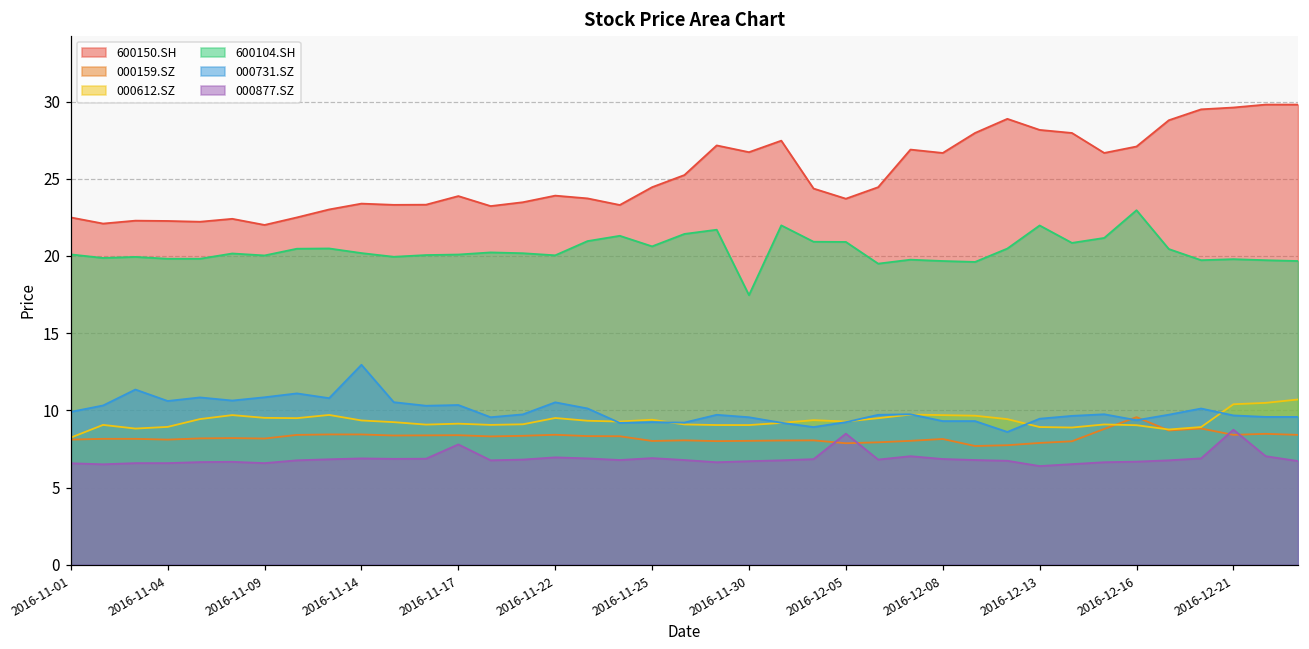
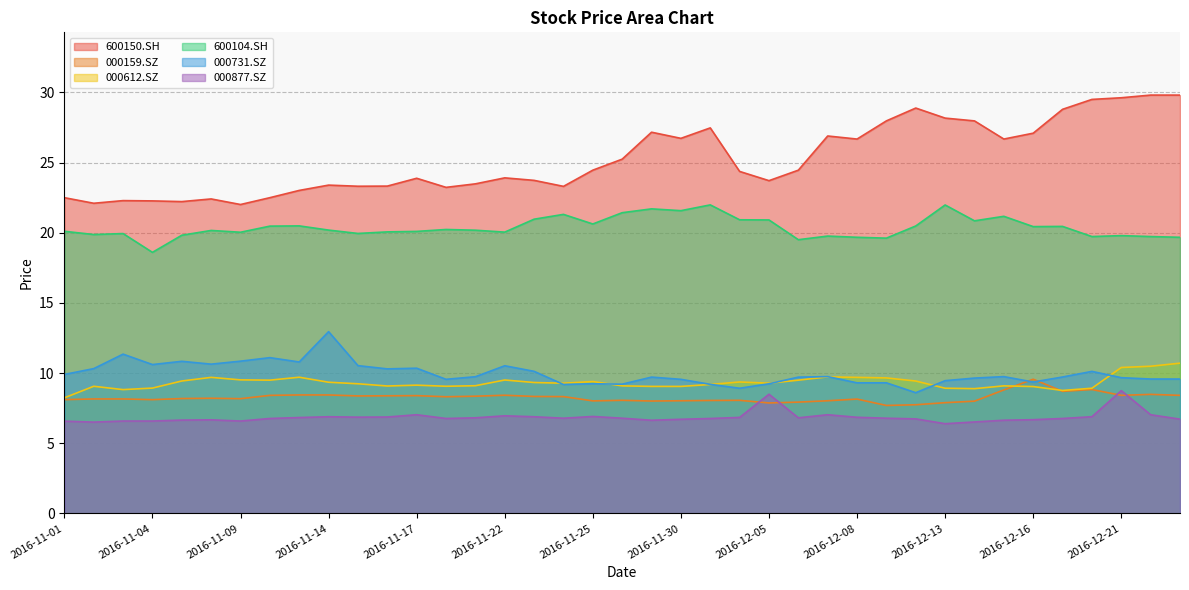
  {
    "600104.SH": {
      "2016-11-01": 20.1,
-     "2016-11-04": 19.8,
+     "2016-11-04": 18.6,
      "2016-11-09": 20.0,
      "2016-11-14": 20.2,
      "2016-11-17": 20.1,
      "2016-11-22": 20.0,
      "2016-11-25": 20.6,
-     "2016-11-30": 17.5,
+     "2016-11-30": 21.6,
      "2016-12-05": 20.9,
      "2016-12-08": 19.7,
      "2016-12-13": 22.0,
-     "2016-12-16": 23.0,
+     "2016-12-16": 20.4,
      "2016-12-21": 19.8
    },
    "000731.SZ": {
      "2016-11-01": 9.9,
      "2016-11-04": 10.6,
      "2016-11-09": 10.8,
      "2016-11-14": 13.0,
      "2016-11-17": 10.3,
      "2016-11-22": 10.5,
      "2016-11-30": 9.6,
      "2016-12-08": 9.3,
      "2016-12-13": 9.5,
      "2016-12-16": 9.4,
      "2016-12-21": 9.7
    },
    "000877.SZ": {
      "2016-11-01": 6.6,
      "2016-11-04": 6.6,
      "2016-11-09": 6.6,
      "2016-11-14": 6.9,
-     "2016-11-17": 7.8,
+     "2016-11-17": 7.0,
      "2016-11-22": 7.0,
      "2016-11-25": 6.9,
      "2016-11-30": 6.7,
      "2016-12-05": 8.5,
      "2016-12-08": 6.9,
      "2016-12-13": 6.4,
      "2016-12-16": 6.7,
      "2016-12-21": 8.7
    }
  }
